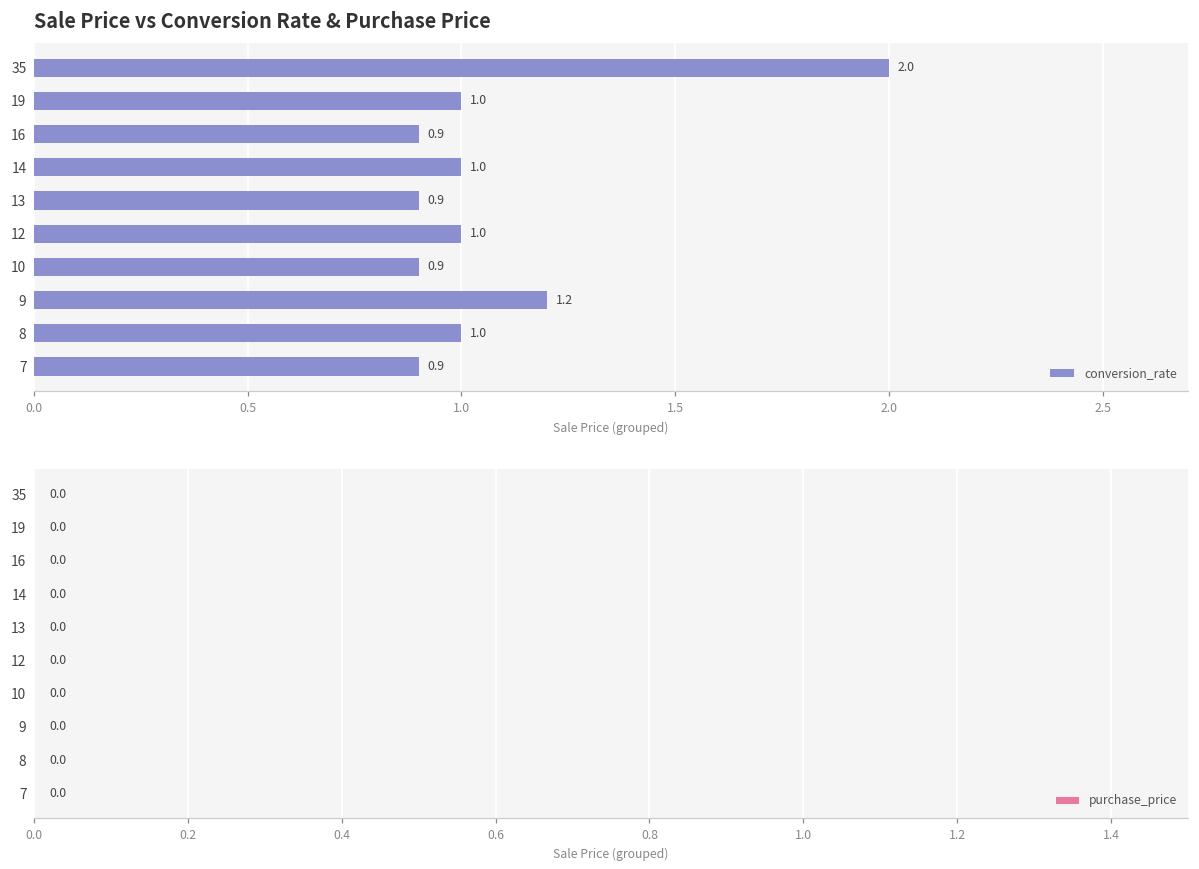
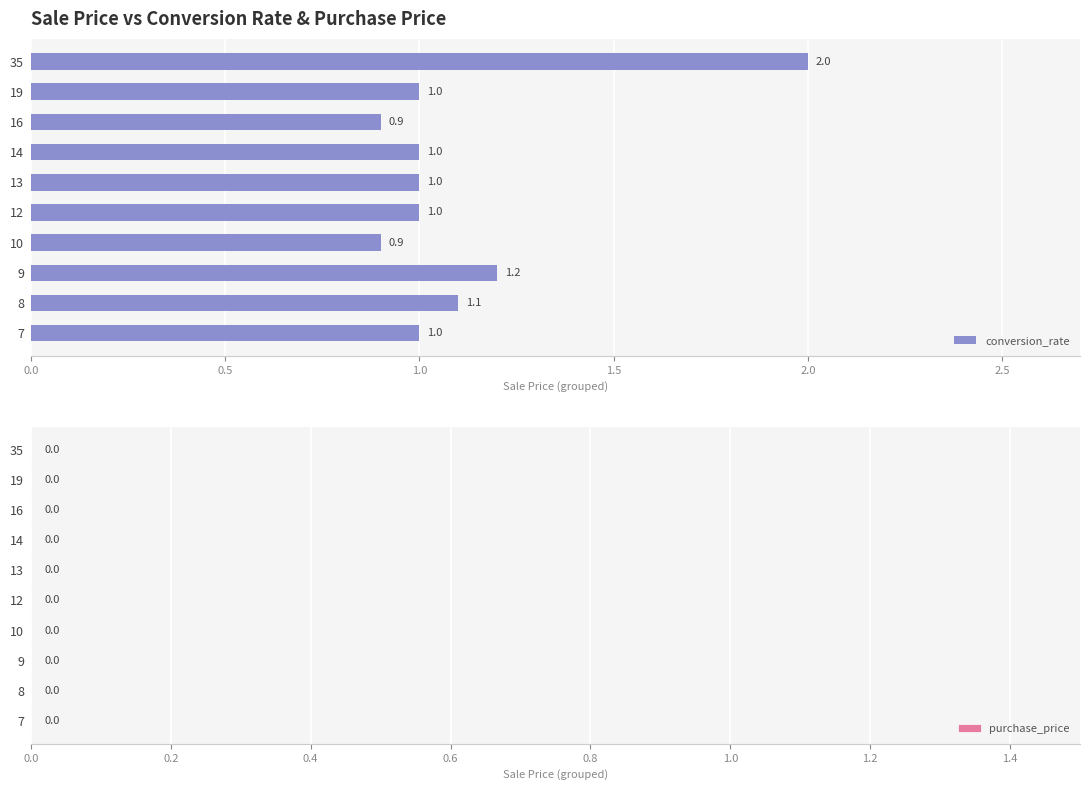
  {
    "Sale Price vs Conversion Rate & Purchase Price": {
      "35": 2.0,
      "19": 1.0,
      "16": 0.9,
      "14": 1.0,
-     "13": 0.9,
+     "13": 1.0,
      "12": 1.0,
      "10": 0.9,
      "9": 1.2,
-     "8": 1.0,
-     "7": 0.9
+     "8": 1.1,
+     "7": 1.0
    }
  }
